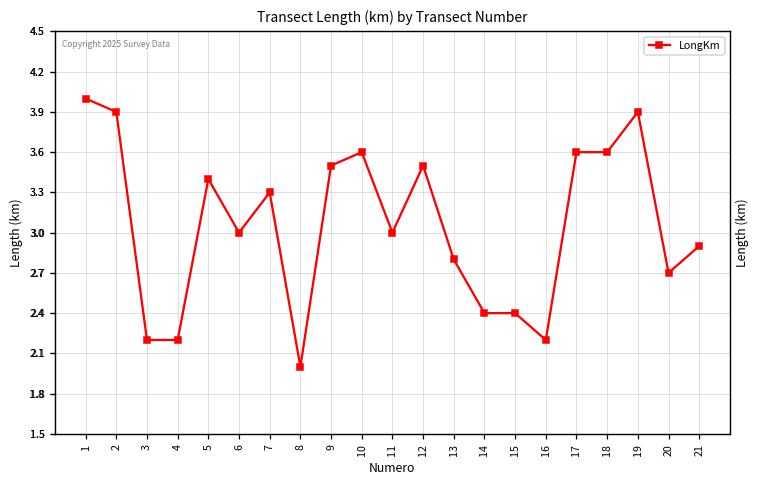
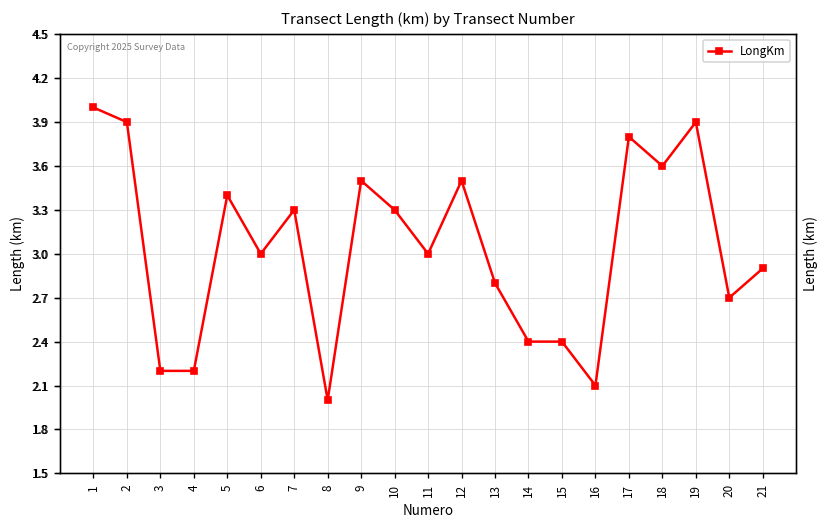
  {
    "1": 4.0,
    "2": 3.9,
    "3": 2.2,
    "4": 2.2,
    "5": 3.4,
    "6": 3.0,
    "7": 3.3,
    "8": 2.0,
    "9": 3.5,
-   "10": 3.6,
+   "10": 3.3,
    "11": 3.0,
    "12": 3.5,
    "13": 2.8,
    "14": 2.4,
    "15": 2.4,
-   "16": 2.2,
-   "17": 3.6,
+   "16": 2.1,
+   "17": 3.8,
    "18": 3.6,
    "19": 3.9,
    "20": 2.7,
    "21": 2.9
  }
